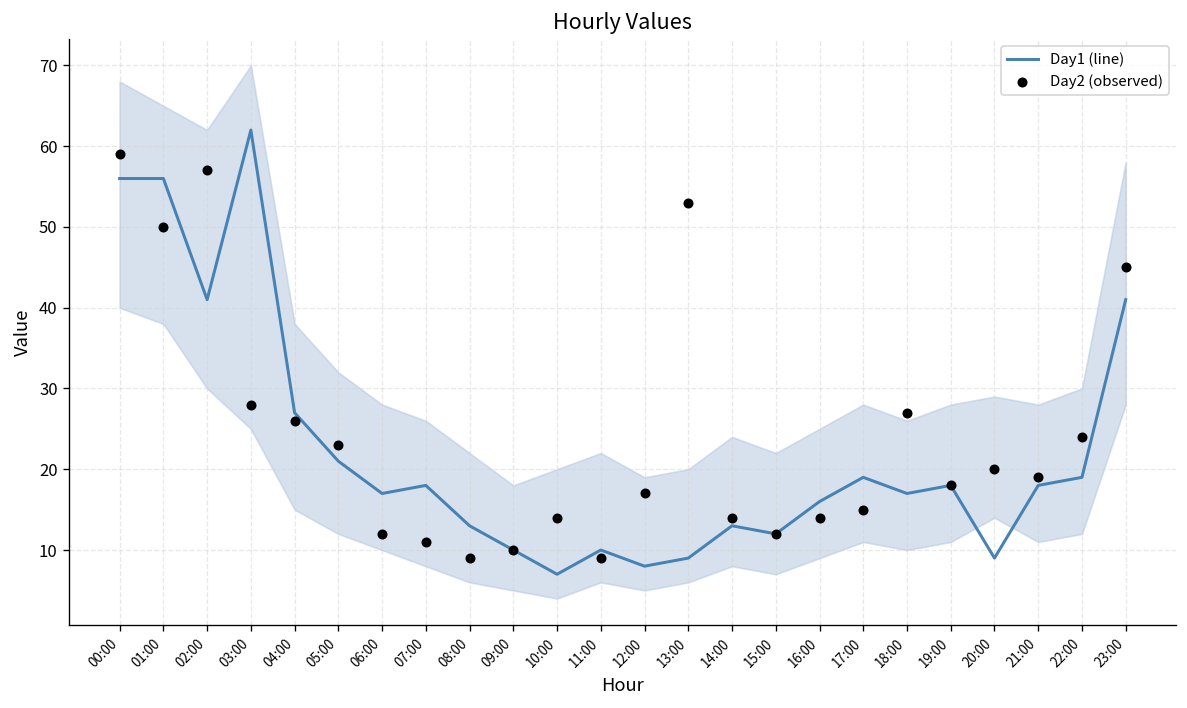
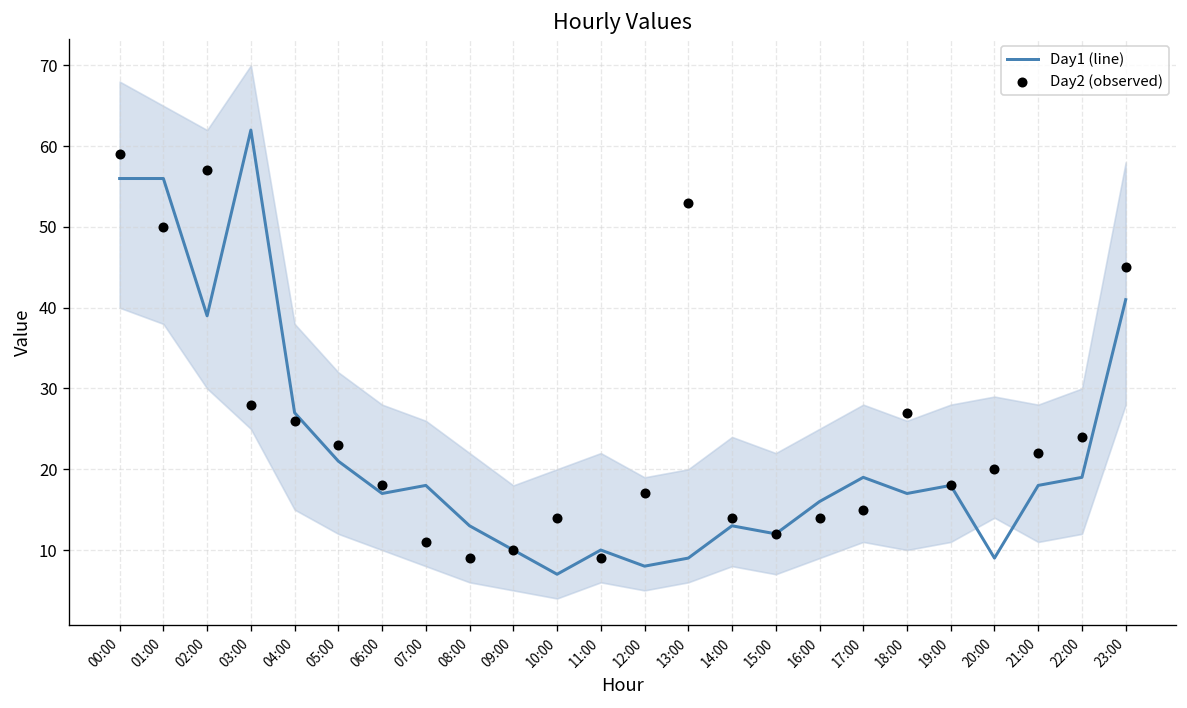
  {
    "Day1 (line)": {
      "00:00": 56,
      "01:00": 56,
-     "02:00": 41,
+     "02:00": 39,
      "03:00": 62,
      "04:00": 27,
      "05:00": 21,
      "06:00": 17,
      "07:00": 18,
      "08:00": 13,
      "10:00": 7,
      "11:00": 10,
      "12:00": 8,
      "13:00": 9,
      "14:00": 13,
      "16:00": 16,
      "17:00": 19,
      "18:00": 17,
      "20:00": 9,
      "21:00": 18,
      "22:00": 19,
      "23:00": 41
    },
    "Day2 (observed)": {
-     "06:00": 12,
-     "21:00": 19
+     "06:00": 18,
+     "21:00": 22
    }
  }
